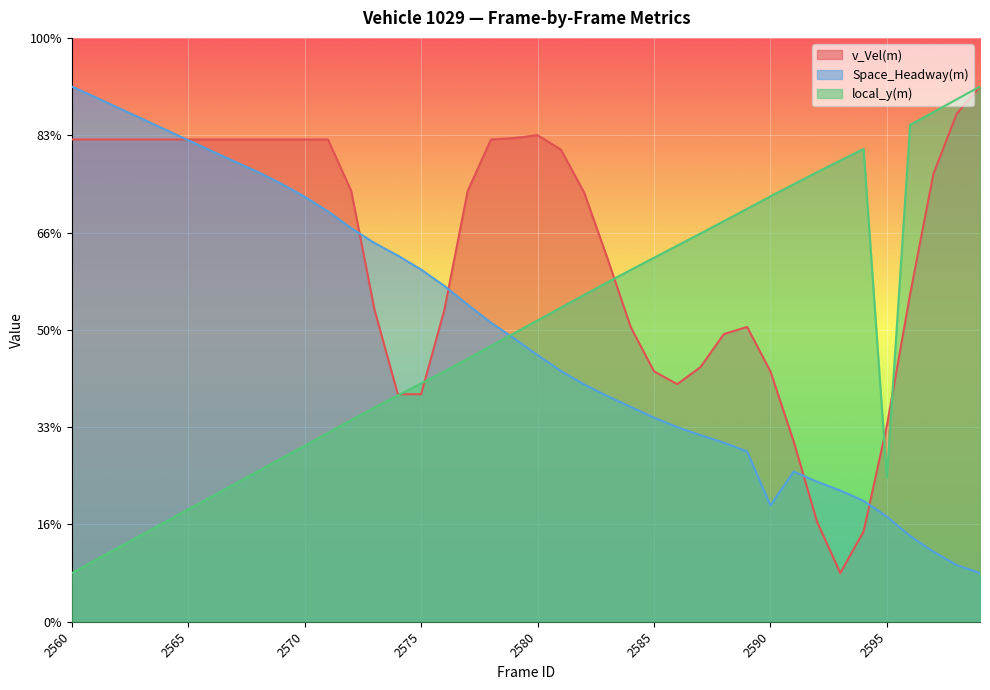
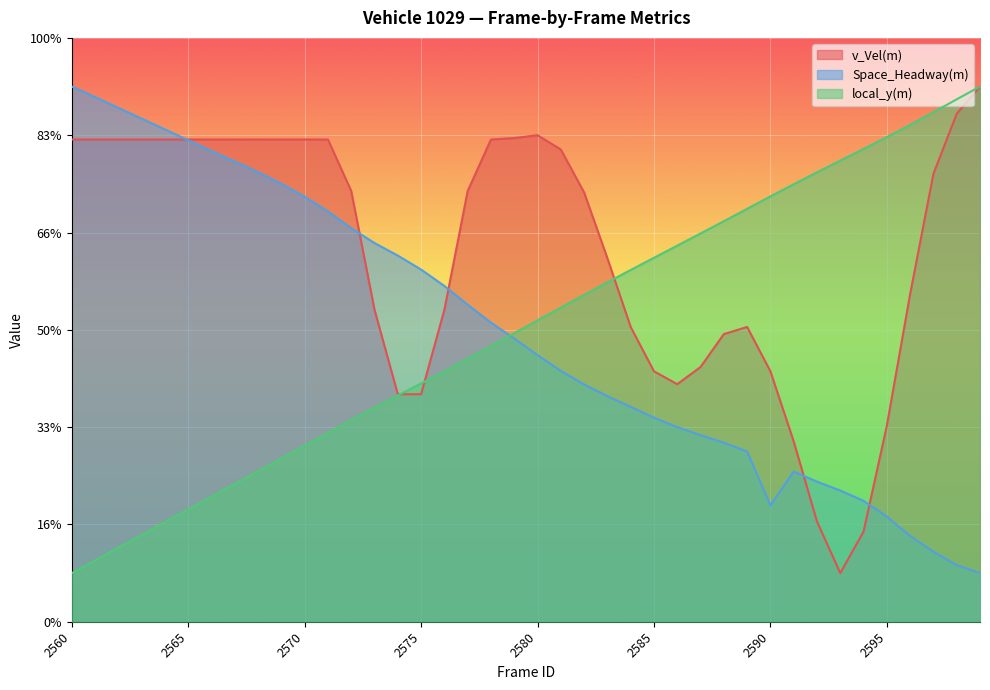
  {
    "v_Vel(m)": {
      "2560": "83%",
      "2570": "83%",
      "2575": "39%",
      "2580": "83%",
      "2585": "43%",
      "2590": "43%",
      "2595": "34%"
    },
    "Space_Headway(m)": {
      "2560": "92%",
      "2570": "73%",
      "2575": "60%",
      "2580": "46%",
      "2585": "35%",
      "2590": "20%",
      "2595": "18%"
    },
    "local_y(m)": {
      "2560": "8%",
      "2565": "19%",
      "2570": "30%",
      "2575": "41%",
      "2580": "52%",
      "2585": "62%",
      "2590": "73%",
-     "2595": "25%"
+     "2595": "83%"
    }
  }
